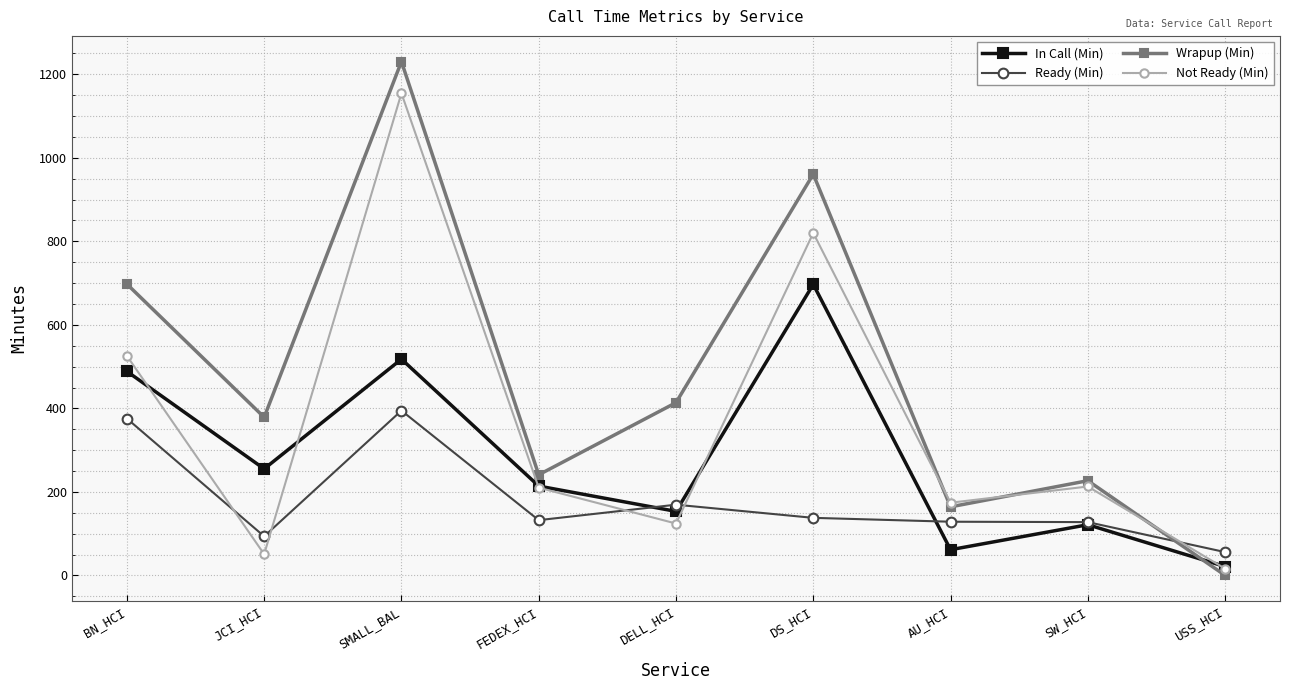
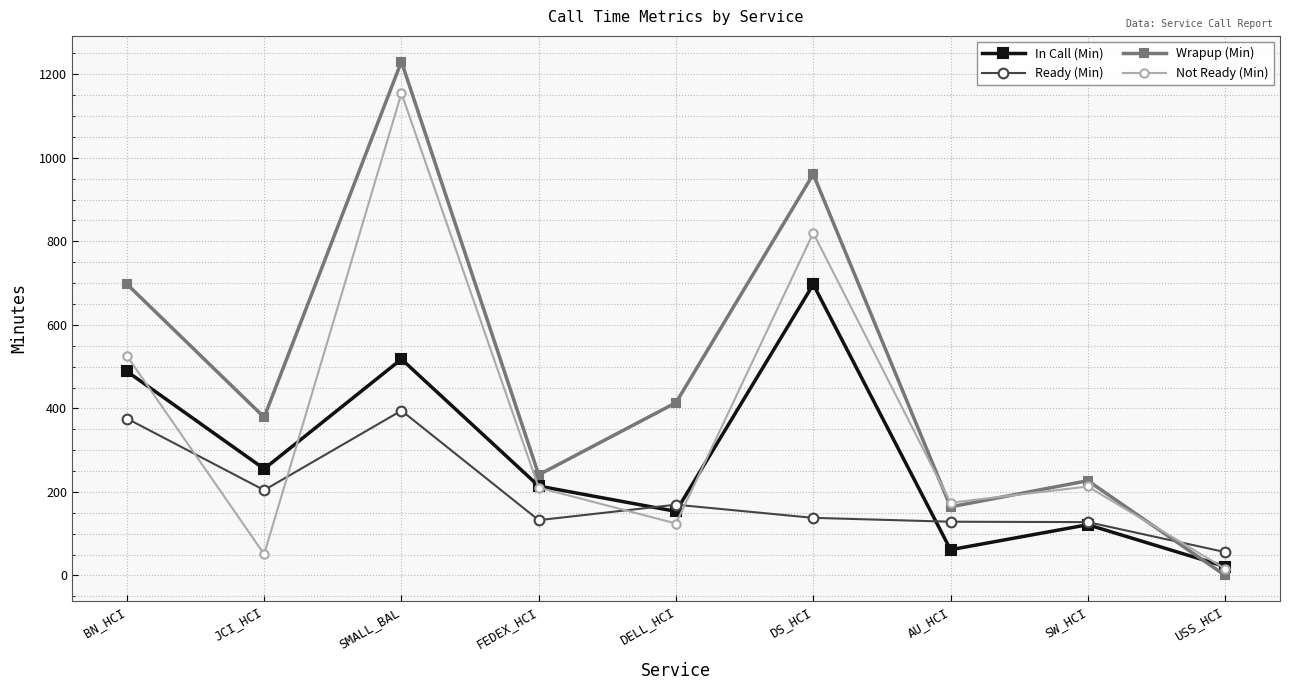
  {
    "In Call (Min)": {
      "BN_HCI": 490,
      "JCI_HCI": 260,
      "SMALL_BAL": 520,
      "DELL_HCI": 150,
      "DS_HCI": 700,
      "AU_HCI": 60,
      "SW_HCI": 120
    },
    "Ready (Min)": {
      "BN_HCI": 380,
-     "JCI_HCI": 90,
+     "JCI_HCI": 200,
      "SMALL_BAL": 390,
      "FEDEX_HCI": 130,
      "DELL_HCI": 170,
      "DS_HCI": 140,
      "AU_HCI": 130,
      "SW_HCI": 130,
      "USS_HCI": 60
    },
    "Wrapup (Min)": {
      "BN_HCI": 700,
      "JCI_HCI": 380,
      "SMALL_BAL": 1230,
      "FEDEX_HCI": 240,
      "DELL_HCI": 410,
      "DS_HCI": 960,
      "AU_HCI": 160,
      "SW_HCI": 230,
      "USS_HCI": 0
    },
    "Not Ready (Min)": {
      "BN_HCI": 530,
      "JCI_HCI": 50,
      "SMALL_BAL": 1150,
      "DELL_HCI": 120,
      "DS_HCI": 820,
      "AU_HCI": 170,
      "SW_HCI": 210
    }
  }
